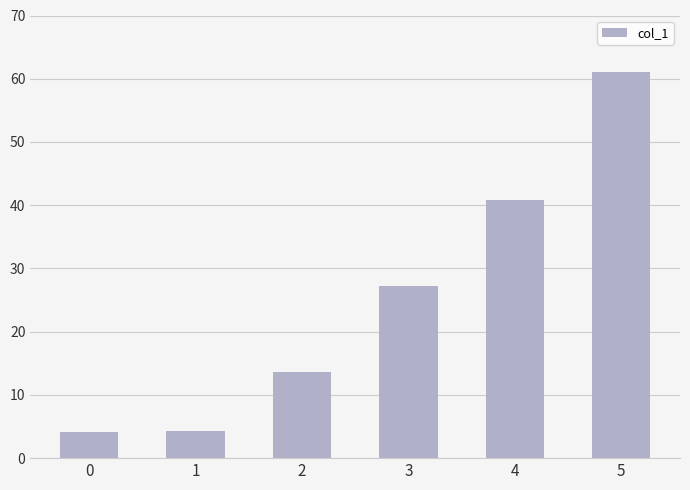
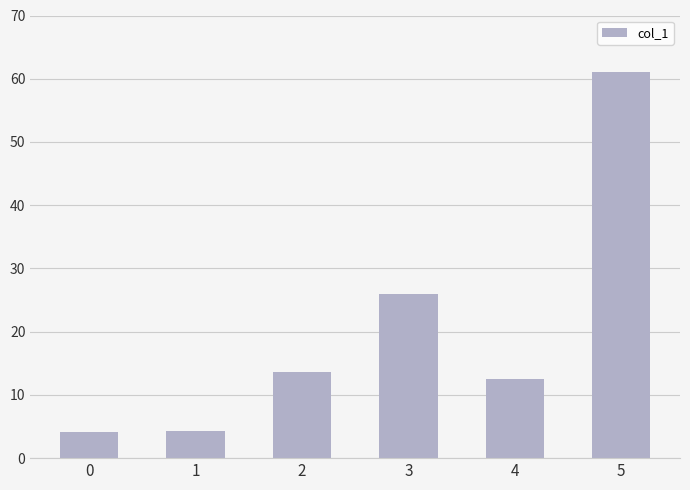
  {
    "0": 4,
    "1": 4,
    "2": 14,
-   "3": 27,
-   "4": 41,
+   "3": 26,
+   "4": 13,
    "5": 61
  }
